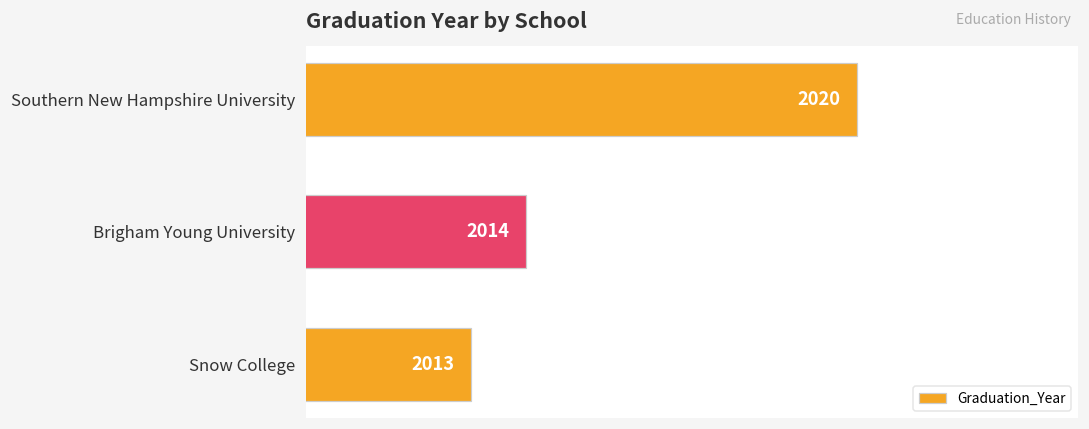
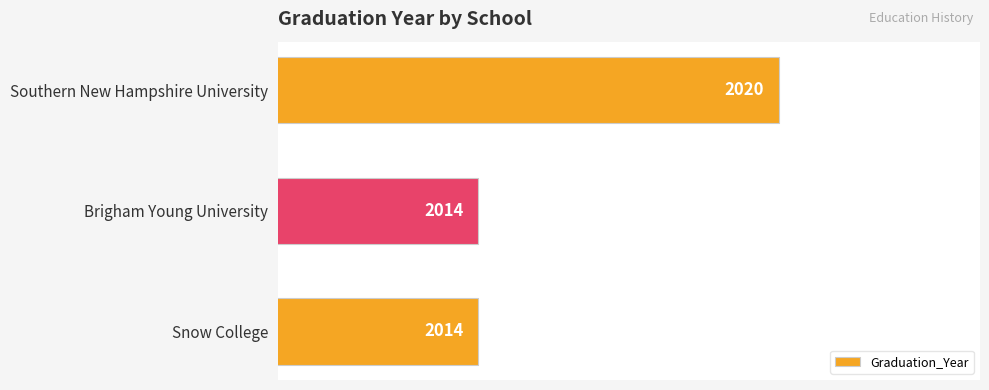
  {
    "Southern New Hampshire University": 2020,
    "Brigham Young University": 2014,
-   "Snow College": 2013
+   "Snow College": 2014
  }
